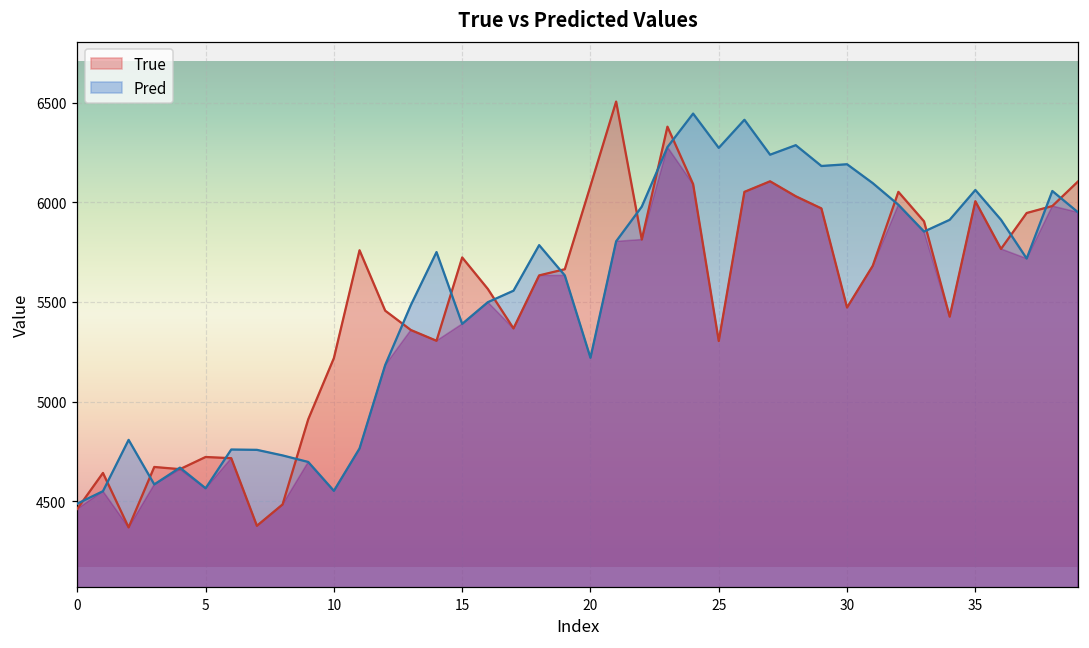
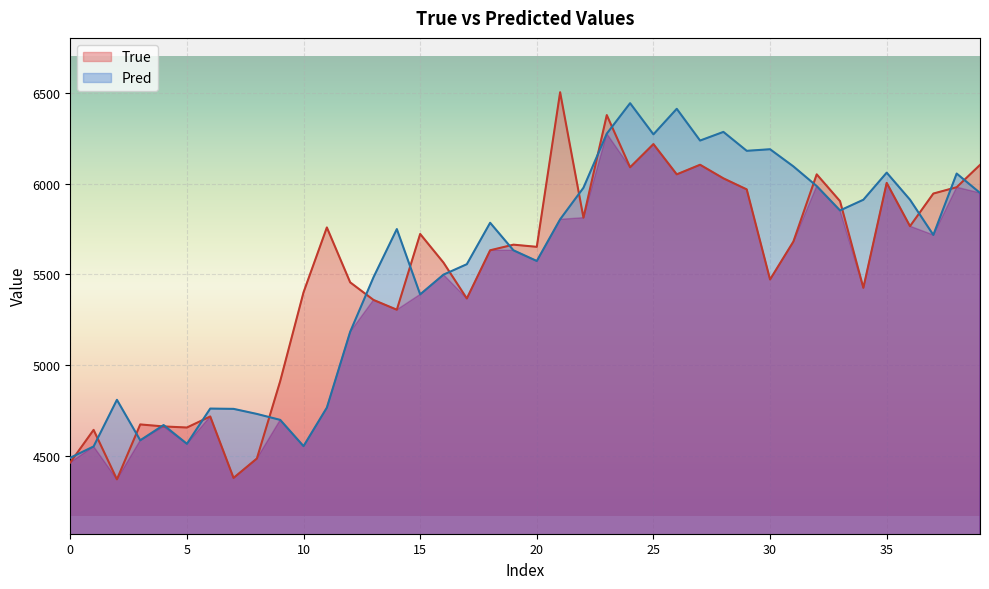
  {
    "True": {
-     "5": 4720,
-     "10": 5220,
+     "5": 4660,
+     "10": 5400,
      "15": 5720,
-     "20": 6080,
-     "25": 5300
+     "20": 5650,
+     "25": 6220
    },
    "Pred": {
      "0": 4490,
-     "20": 5220,
+     "20": 5570,
      "25": 6270,
      "30": 6190,
      "35": 6060
    }
  }
